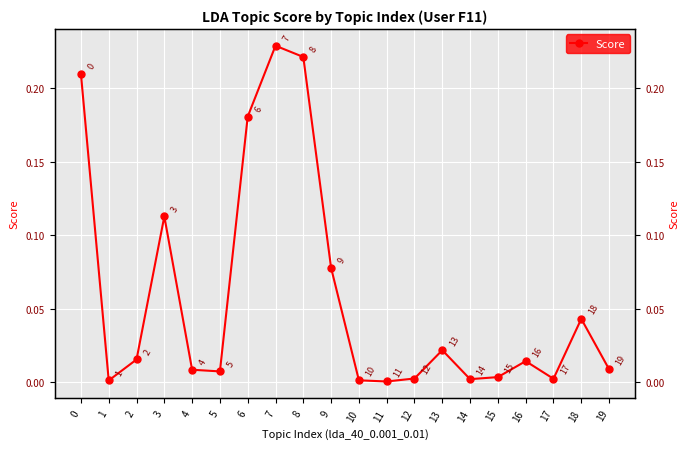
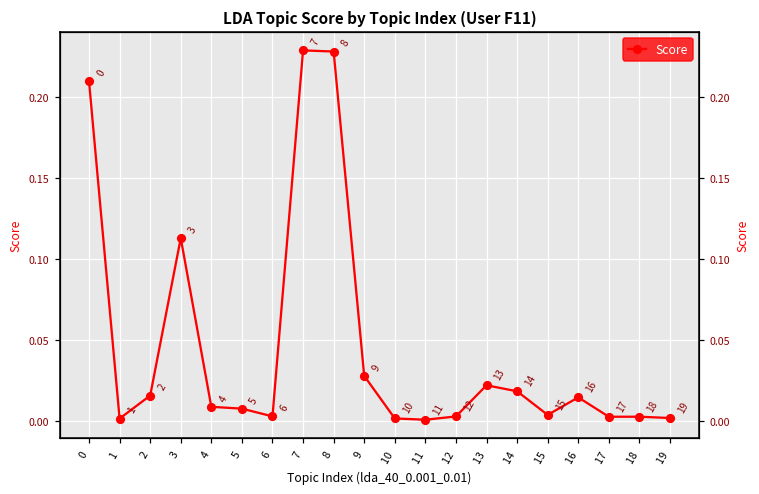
  {
-   "6": 0.181,
-   "8": 0.221,
-   "9": 0.078,
-   "14": 0.002,
-   "18": 0.043,
-   "19": 0.009
+   "6": 0.003,
+   "8": 0.228,
+   "9": 0.028,
+   "14": 0.018,
+   "18": 0.002,
+   "19": 0.002
  }
